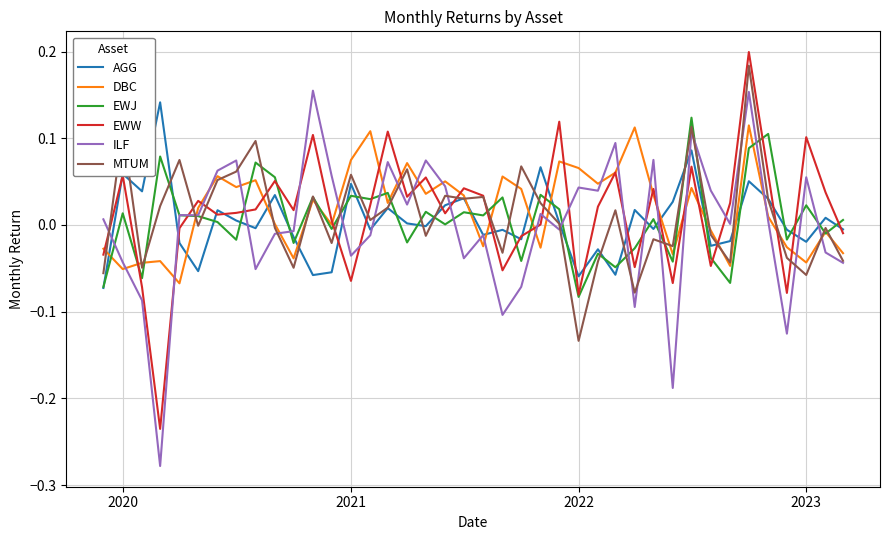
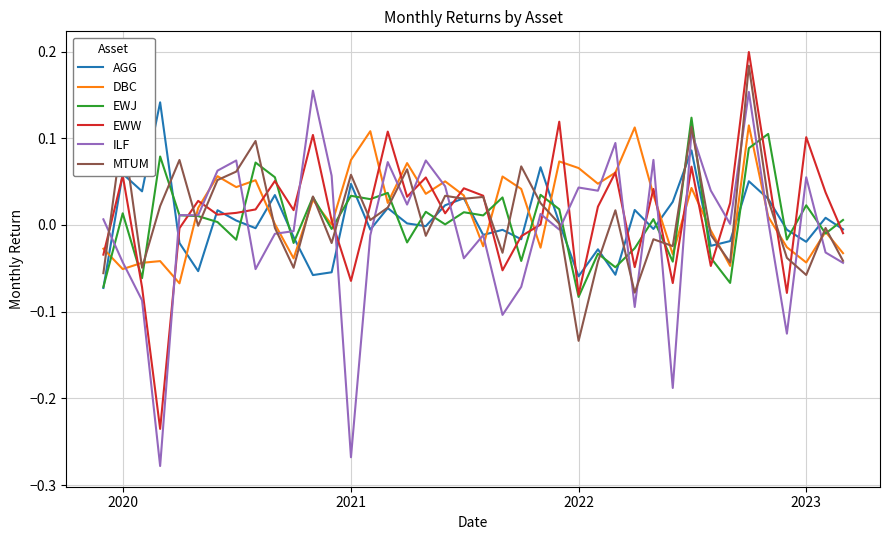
  {
    "AGG": {
      "2021": 0.05,
      "2022": -0.06,
      "2023": -0.02
    },
    "DBC": {
      "2020": -0.05,
      "2021": 0.07,
      "2022": 0.07,
      "2023": -0.04
    },
    "EWJ": {
      "2020": 0.01,
      "2021": 0.03,
      "2023": 0.02
    },
    "EWW": {
      "2021": -0.06,
      "2023": 0.10
    },
    "ILF": {
      "2020": -0.04,
-     "2021": -0.04,
+     "2021": -0.27,
      "2022": 0.04,
      "2023": 0.06
    },
    "MTUM": {
      "2021": 0.06,
      "2022": -0.13,
      "2023": -0.06
    }
  }
